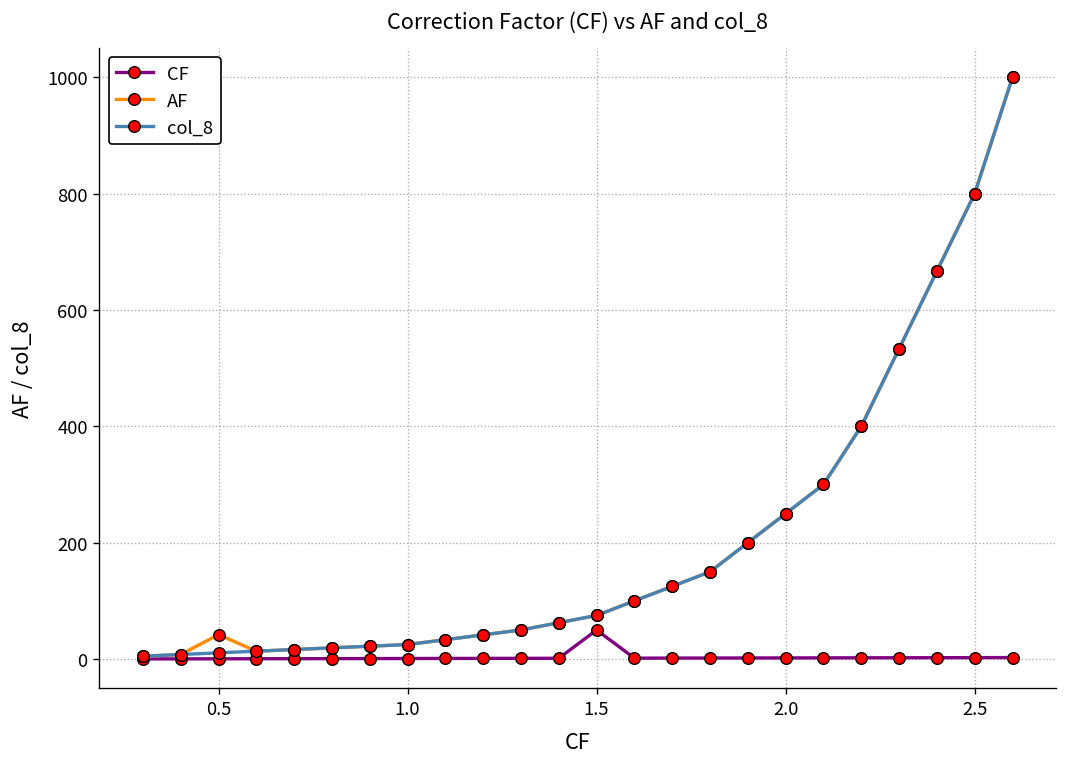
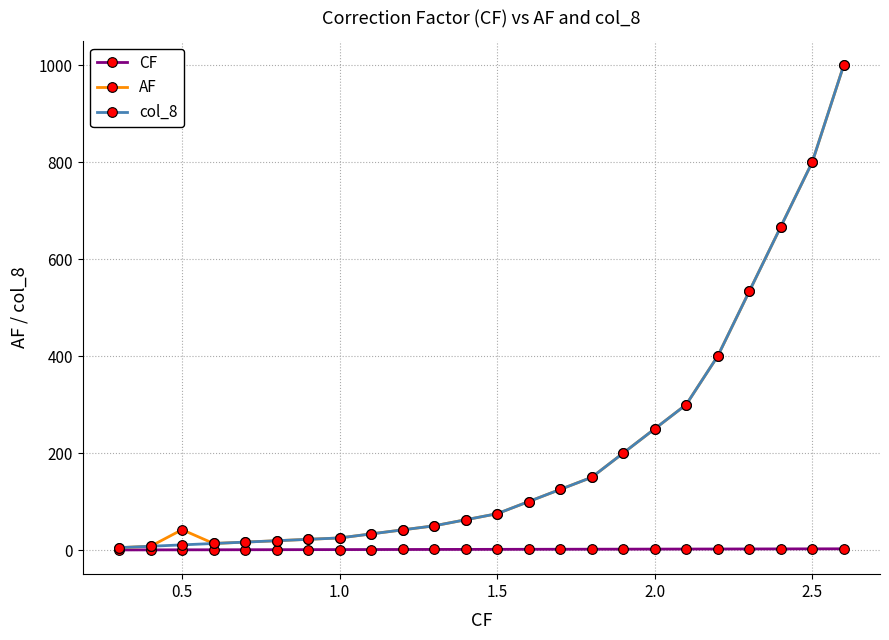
  {
    "CF": {
      "0.5": 0,
      "1.0": 0,
-     "1.5": 50,
+     "1.5": 0,
      "2.0": 0,
      "2.5": 0
    },
    "AF": {
      "0.5": 40
    },
    "col_8": {
      "0.5": 10
    }
  }
